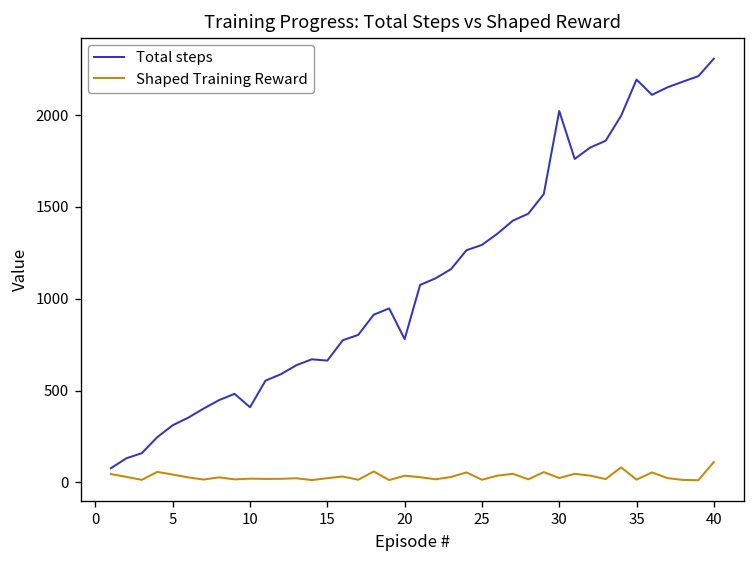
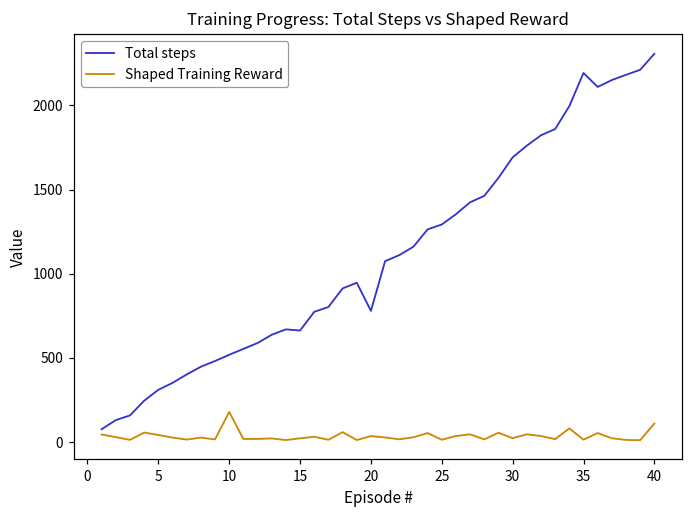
  {
    "Total steps": {
      "5": 310,
-     "10": 410,
+     "10": 520,
      "15": 660,
      "20": 780,
      "25": 1290,
-     "30": 2020,
+     "30": 1690,
      "35": 2190,
      "40": 2310
    },
    "Shaped Training Reward": {
      "5": 40,
-     "10": 20,
+     "10": 180,
      "15": 20,
      "20": 40,
      "25": 10,
      "30": 20,
      "35": 10,
      "40": 110
    }
  }
